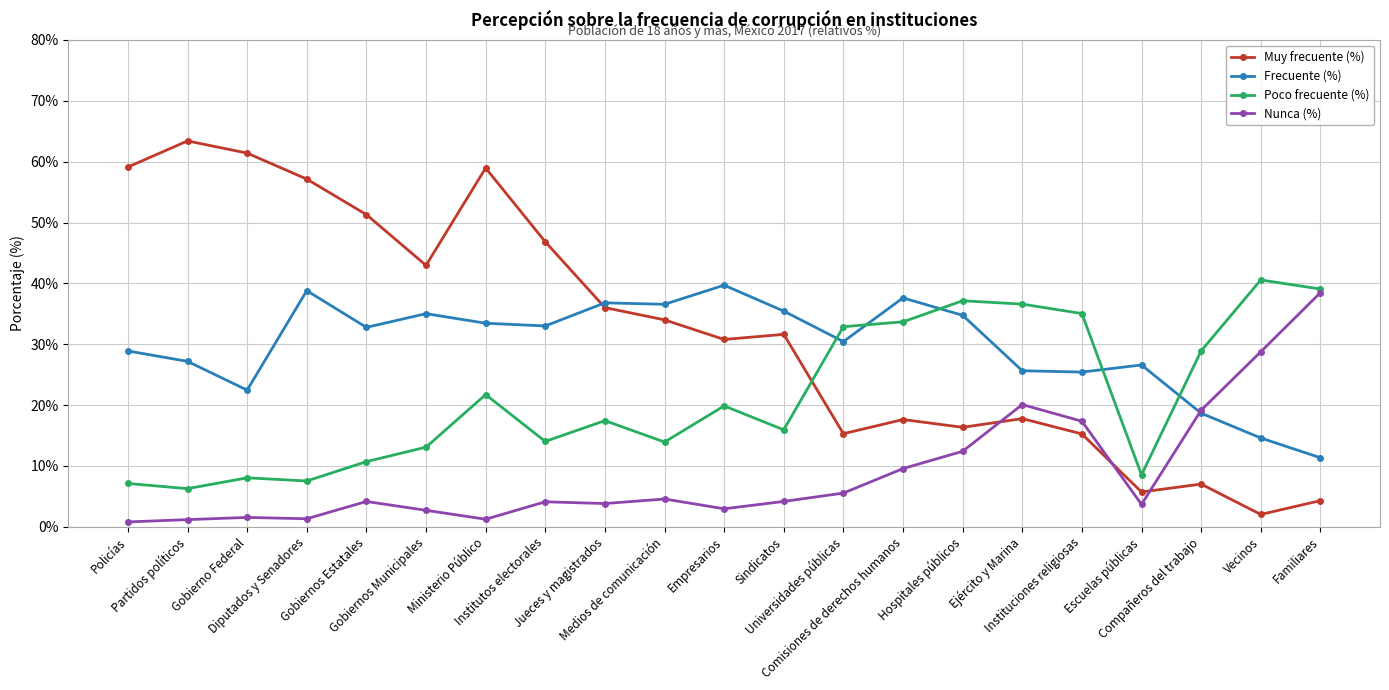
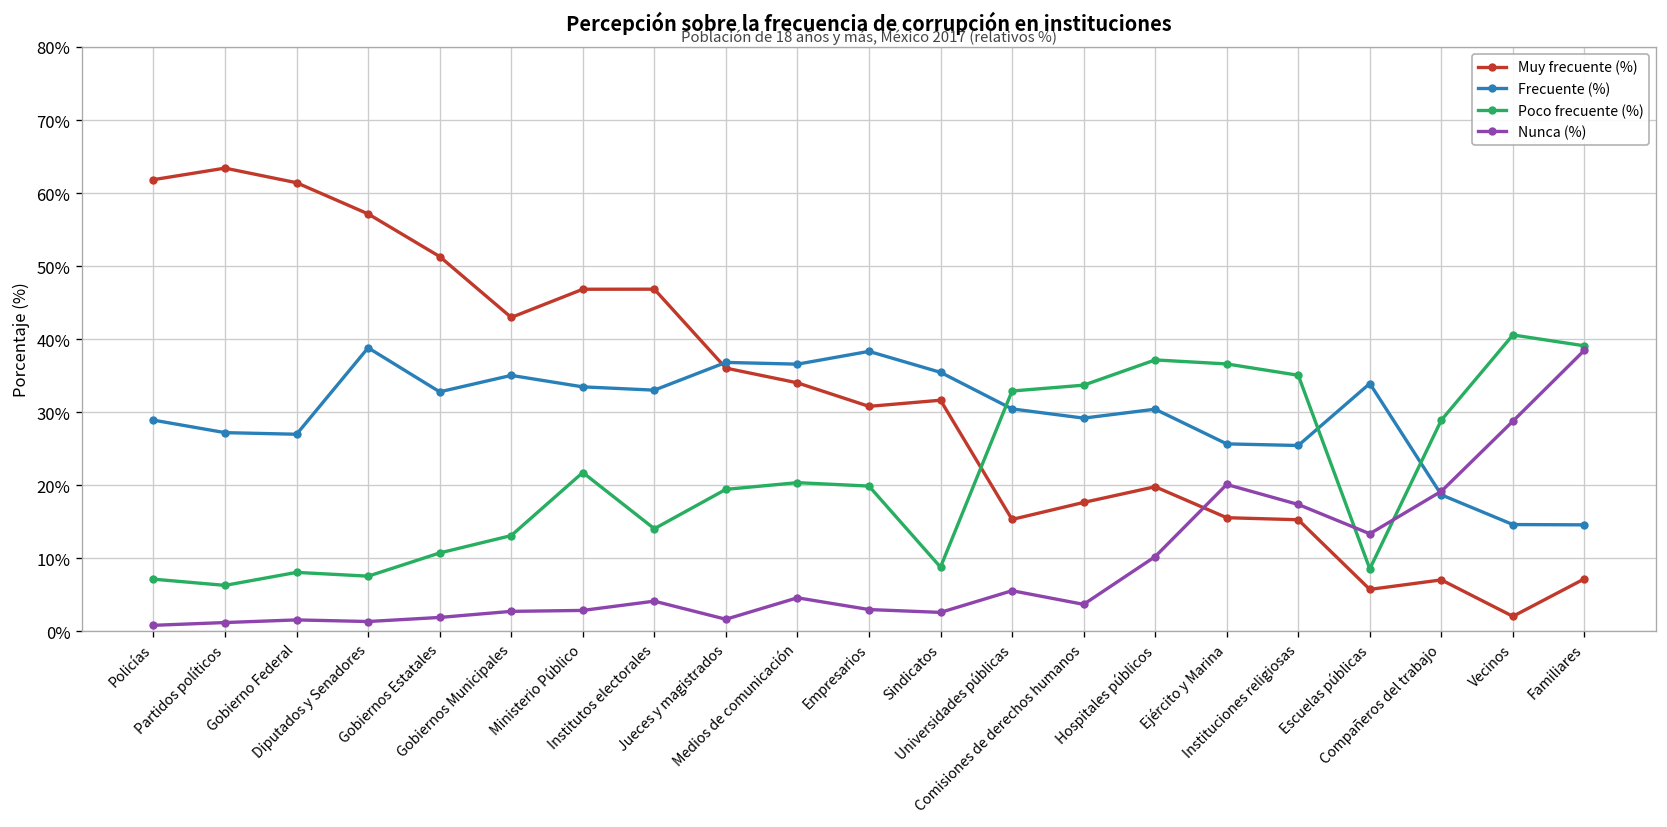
  {
    "Muy frecuente (%)": {
-     "Policías": "59%",
+     "Policías": "62%",
      "Partidos políticos": "63%",
      "Gobierno Federal": "61%",
      "Diputados y Senadores": "57%",
      "Gobiernos Estatales": "51%",
      "Gobiernos Municipales": "43%",
-     "Ministerio Público": "59%",
+     "Ministerio Público": "47%",
      "Institutos electorales": "47%",
      "Jueces y magistrados": "36%",
      "Medios de comunicación": "34%",
      "Empresarios": "31%",
      "Sindicatos": "32%",
      "Universidades públicas": "15%",
      "Comisiones de derechos humanos": "18%",
-     "Hospitales públicos": "16%",
-     "Ejército y Marina": "18%",
+     "Hospitales públicos": "20%",
+     "Ejército y Marina": "16%",
      "Instituciones religiosas": "15%",
      "Escuelas públicas": "6%",
      "Compañeros del trabajo": "7%",
      "Vecinos": "2%",
-     "Familiares": "4%"
+     "Familiares": "7%"
    },
    "Frecuente (%)": {
      "Policías": "29%",
      "Partidos políticos": "27%",
-     "Gobierno Federal": "22%",
+     "Gobierno Federal": "27%",
      "Diputados y Senadores": "39%",
      "Gobiernos Estatales": "33%",
      "Gobiernos Municipales": "35%",
      "Ministerio Público": "33%",
      "Institutos electorales": "33%",
      "Jueces y magistrados": "37%",
      "Medios de comunicación": "37%",
-     "Empresarios": "40%",
+     "Empresarios": "38%",
      "Sindicatos": "35%",
      "Universidades públicas": "30%",
-     "Comisiones de derechos humanos": "38%",
-     "Hospitales públicos": "35%",
+     "Comisiones de derechos humanos": "29%",
+     "Hospitales públicos": "30%",
      "Ejército y Marina": "26%",
      "Instituciones religiosas": "25%",
-     "Escuelas públicas": "27%",
+     "Escuelas públicas": "34%",
      "Compañeros del trabajo": "19%",
      "Vecinos": "15%",
-     "Familiares": "11%"
+     "Familiares": "15%"
    },
    "Poco frecuente (%)": {
      "Policías": "7%",
      "Partidos políticos": "6%",
      "Gobierno Federal": "8%",
      "Diputados y Senadores": "8%",
      "Gobiernos Estatales": "11%",
      "Gobiernos Municipales": "13%",
      "Ministerio Público": "22%",
      "Institutos electorales": "14%",
-     "Jueces y magistrados": "17%",
-     "Medios de comunicación": "14%",
+     "Jueces y magistrados": "19%",
+     "Medios de comunicación": "20%",
      "Empresarios": "20%",
-     "Sindicatos": "16%",
+     "Sindicatos": "9%",
      "Universidades públicas": "33%",
      "Comisiones de derechos humanos": "34%",
      "Hospitales públicos": "37%",
      "Ejército y Marina": "37%",
      "Instituciones religiosas": "35%",
      "Escuelas públicas": "9%",
      "Compañeros del trabajo": "29%",
      "Vecinos": "41%",
      "Familiares": "39%"
    },
    "Nunca (%)": {
      "Policías": "1%",
      "Partidos políticos": "1%",
      "Gobierno Federal": "2%",
      "Diputados y Senadores": "1%",
-     "Gobiernos Estatales": "4%",
+     "Gobiernos Estatales": "2%",
      "Gobiernos Municipales": "3%",
-     "Ministerio Público": "1%",
+     "Ministerio Público": "3%",
      "Institutos electorales": "4%",
-     "Jueces y magistrados": "4%",
+     "Jueces y magistrados": "2%",
      "Medios de comunicación": "5%",
      "Empresarios": "3%",
-     "Sindicatos": "4%",
+     "Sindicatos": "3%",
      "Universidades públicas": "6%",
-     "Comisiones de derechos humanos": "10%",
-     "Hospitales públicos": "12%",
+     "Comisiones de derechos humanos": "4%",
+     "Hospitales públicos": "10%",
      "Ejército y Marina": "20%",
      "Instituciones religiosas": "17%",
-     "Escuelas públicas": "4%",
+     "Escuelas públicas": "13%",
      "Compañeros del trabajo": "19%",
      "Vecinos": "29%",
      "Familiares": "38%"
    }
  }
